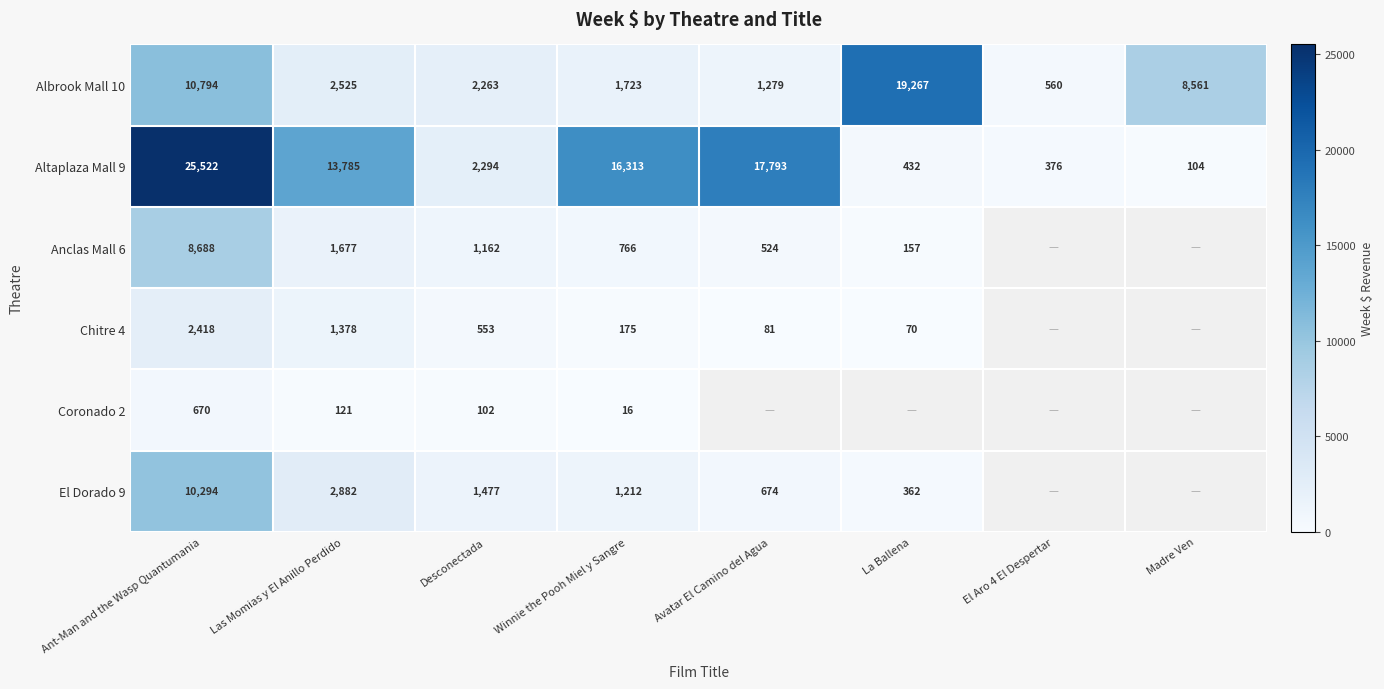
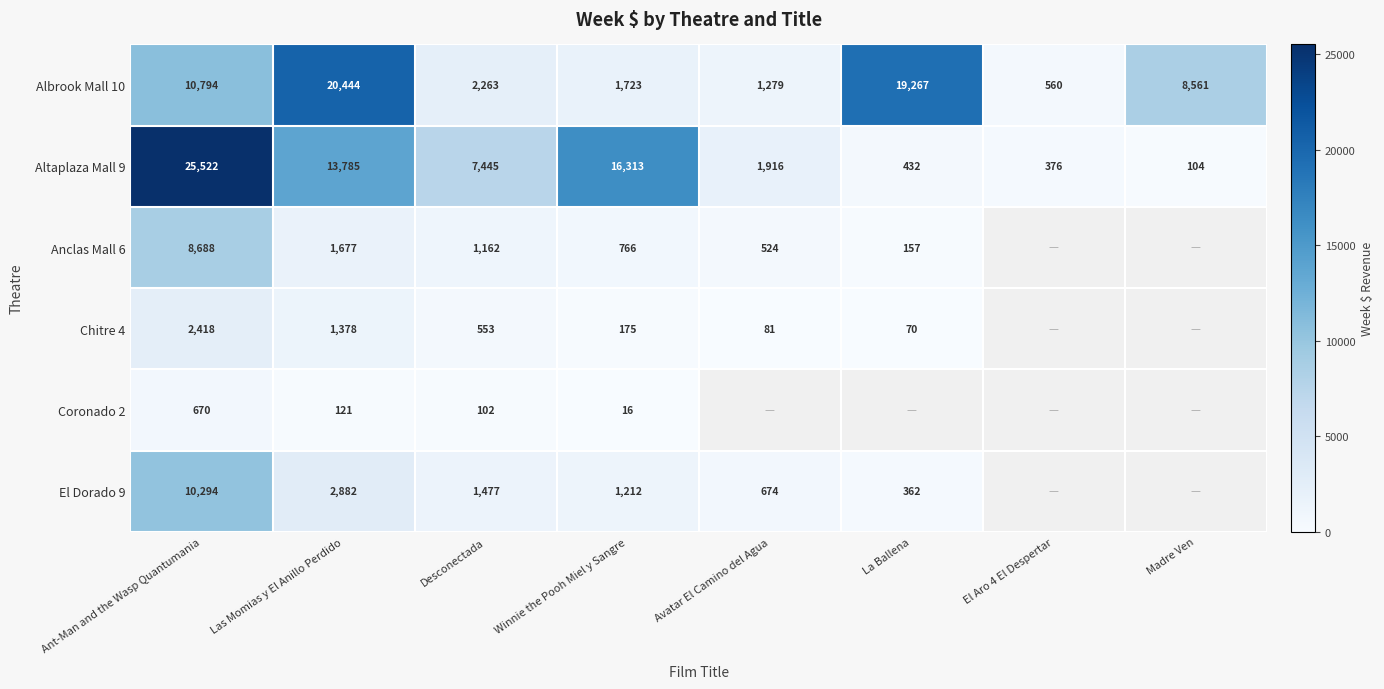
  {
    "Albrook Mall 10": {
      "Ant-Man and the Wasp Quantumania": "10,794",
-     "Las Momias y El Anillo Perdido": "2,525",
+     "Las Momias y El Anillo Perdido": "20,444",
      "Desconectada": "2,263",
      "Winnie the Pooh Miel y Sangre": "1,723",
      "Avatar El Camino del Agua": "1,279",
      "La Ballena": "19,267",
      "El Aro 4 El Despertar": "560",
      "Madre Ven": "8,561"
    },
    "Altaplaza Mall 9": {
      "Ant-Man and the Wasp Quantumania": "25,522",
      "Las Momias y El Anillo Perdido": "13,785",
-     "Desconectada": "2,294",
+     "Desconectada": "7,445",
      "Winnie the Pooh Miel y Sangre": "16,313",
-     "Avatar El Camino del Agua": "17,793",
+     "Avatar El Camino del Agua": "1,916",
      "La Ballena": "432",
      "El Aro 4 El Despertar": "376",
      "Madre Ven": "104"
    },
    "Anclas Mall 6": {
      "Ant-Man and the Wasp Quantumania": "8,688",
      "Las Momias y El Anillo Perdido": "1,677",
      "Desconectada": "1,162",
      "Winnie the Pooh Miel y Sangre": "766",
      "Avatar El Camino del Agua": "524",
      "La Ballena": "157"
    },
    "Chitre 4": {
      "Ant-Man and the Wasp Quantumania": "2,418",
      "Las Momias y El Anillo Perdido": "1,378",
      "Desconectada": "553",
      "Winnie the Pooh Miel y Sangre": "175",
      "Avatar El Camino del Agua": "81",
      "La Ballena": "70"
    },
    "Coronado 2": {
      "Ant-Man and the Wasp Quantumania": "670",
      "Las Momias y El Anillo Perdido": "121",
      "Desconectada": "102",
      "Winnie the Pooh Miel y Sangre": "16"
    },
    "El Dorado 9": {
      "Ant-Man and the Wasp Quantumania": "10,294",
      "Las Momias y El Anillo Perdido": "2,882",
      "Desconectada": "1,477",
      "Winnie the Pooh Miel y Sangre": "1,212",
      "Avatar El Camino del Agua": "674",
      "La Ballena": "362"
    }
  }
